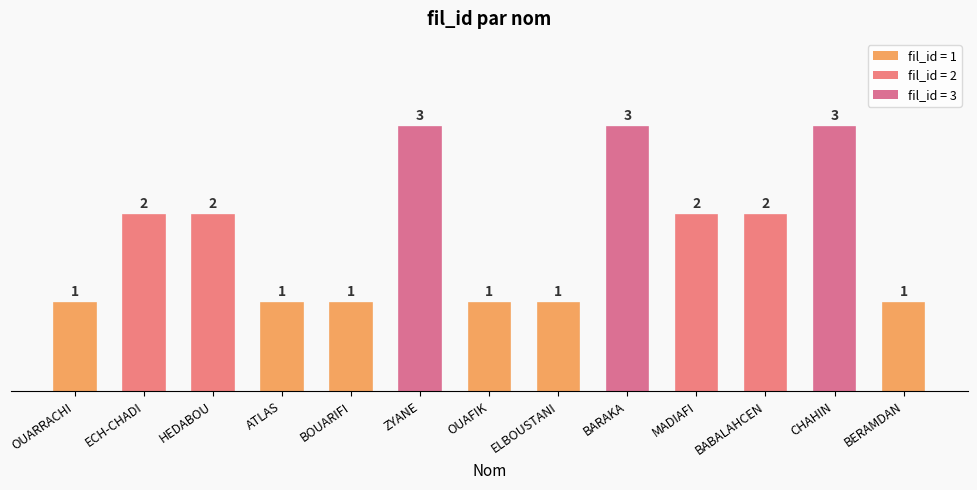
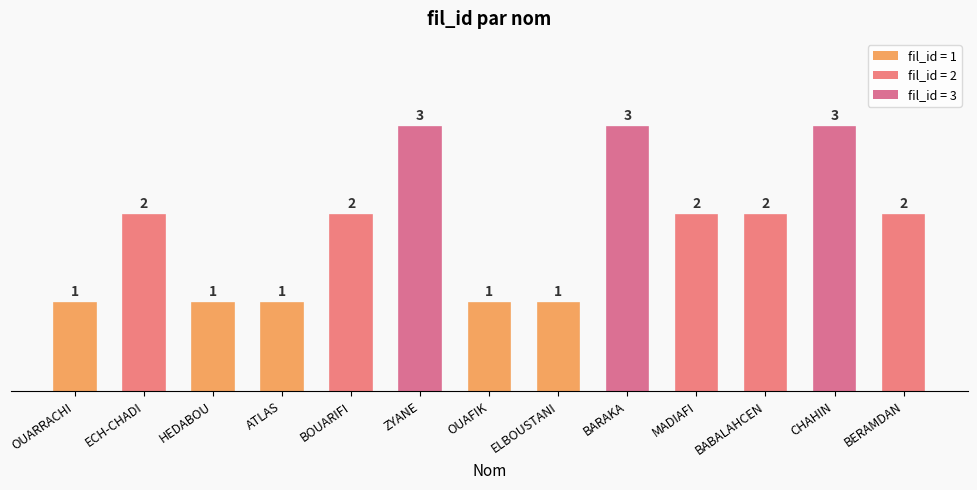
  {
    "OUARRACHI": 1,
    "ECH-CHADI": 2,
-   "HEDABOU": 2,
+   "HEDABOU": 1,
    "ATLAS": 1,
-   "BOUARIFI": 1,
+   "BOUARIFI": 2,
    "ZYANE": 3,
    "OUAFIK": 1,
    "ELBOUSTANI": 1,
    "BARAKA": 3,
    "MADIAFI": 2,
    "BABALAHCEN": 2,
    "CHAHIN": 3,
-   "BERAMDAN": 1
+   "BERAMDAN": 2
  }
